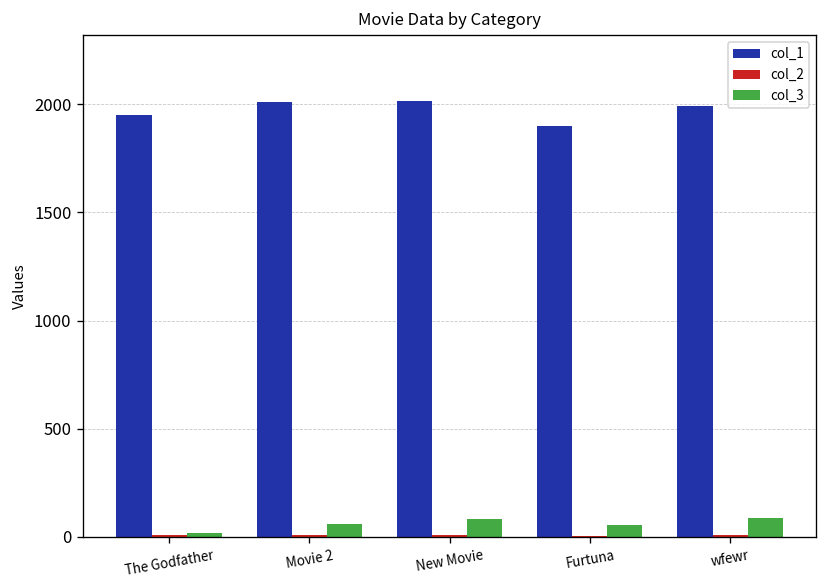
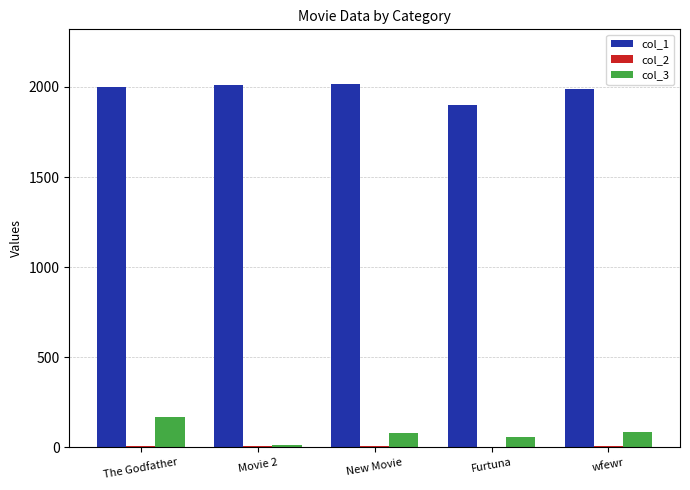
  {
    "col_1": {
-     "The Godfather": 1950,
+     "The Godfather": 2000,
      "Movie 2": 2010,
      "New Movie": 2020,
      "Furtuna": 1900,
      "wfewr": 1990
    },
    "col_3": {
-     "The Godfather": 20,
-     "Movie 2": 60,
+     "The Godfather": 170,
+     "Movie 2": 10,
      "New Movie": 80,
      "Furtuna": 60,
      "wfewr": 90
    }
  }
